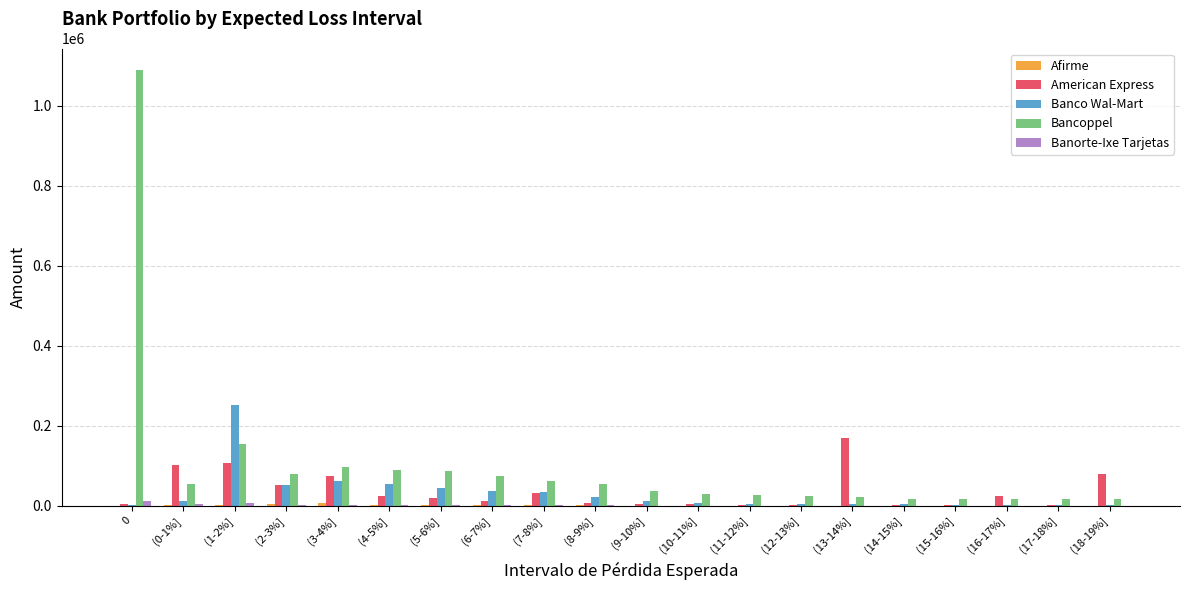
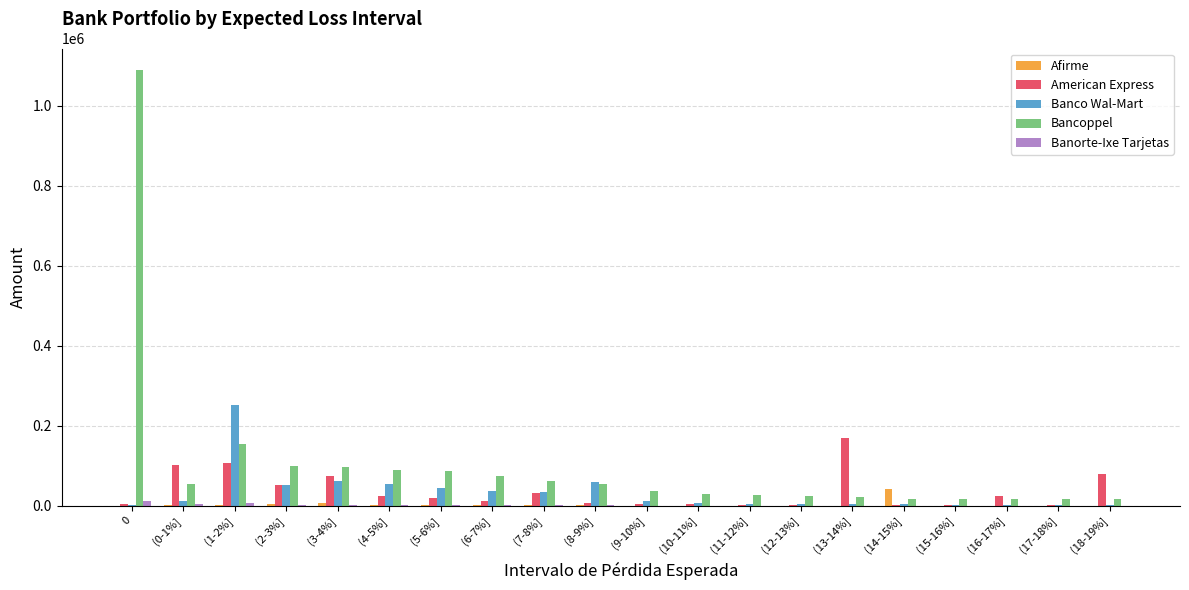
  {
    "Afirme": {
      "(3-4%]": 10000,
-     "(14-15%]": 0
+     "(14-15%]": 40000
    },
    "American Express": {
      "(0-1%]": 100000,
      "(1-2%]": 110000,
      "(2-3%]": 50000,
      "(3-4%]": 70000,
      "(4-5%]": 20000,
      "(5-6%]": 20000,
      "(6-7%]": 10000,
      "(7-8%]": 30000,
      "(8-9%]": 10000,
      "(13-14%]": 170000,
      "(16-17%]": 20000,
      "(18-19%]": 80000
    },
    "Banco Wal-Mart": {
      "(0-1%]": 10000,
      "(1-2%]": 250000,
      "(2-3%]": 50000,
      "(3-4%]": 60000,
      "(4-5%]": 50000,
      "(5-6%]": 40000,
      "(6-7%]": 40000,
      "(7-8%]": 30000,
-     "(8-9%]": 20000,
+     "(8-9%]": 60000,
      "(9-10%]": 10000,
      "(10-11%]": 10000
    },
    "Bancoppel": {
      "0": 1090000,
      "(0-1%]": 50000,
      "(1-2%]": 160000,
-     "(2-3%]": 80000,
+     "(2-3%]": 100000,
      "(3-4%]": 100000,
      "(4-5%]": 90000,
      "(5-6%]": 90000,
      "(6-7%]": 70000,
      "(7-8%]": 60000,
      "(8-9%]": 50000,
      "(9-10%]": 40000,
      "(10-11%]": 30000,
      "(11-12%]": 30000,
      "(12-13%]": 20000,
      "(13-14%]": 20000,
      "(14-15%]": 20000,
      "(15-16%]": 20000,
      "(16-17%]": 20000,
      "(17-18%]": 20000,
      "(18-19%]": 20000
    },
    "Banorte-Ixe Tarjetas": {
      "0": 10000,
      "(1-2%]": 10000
    }
  }
